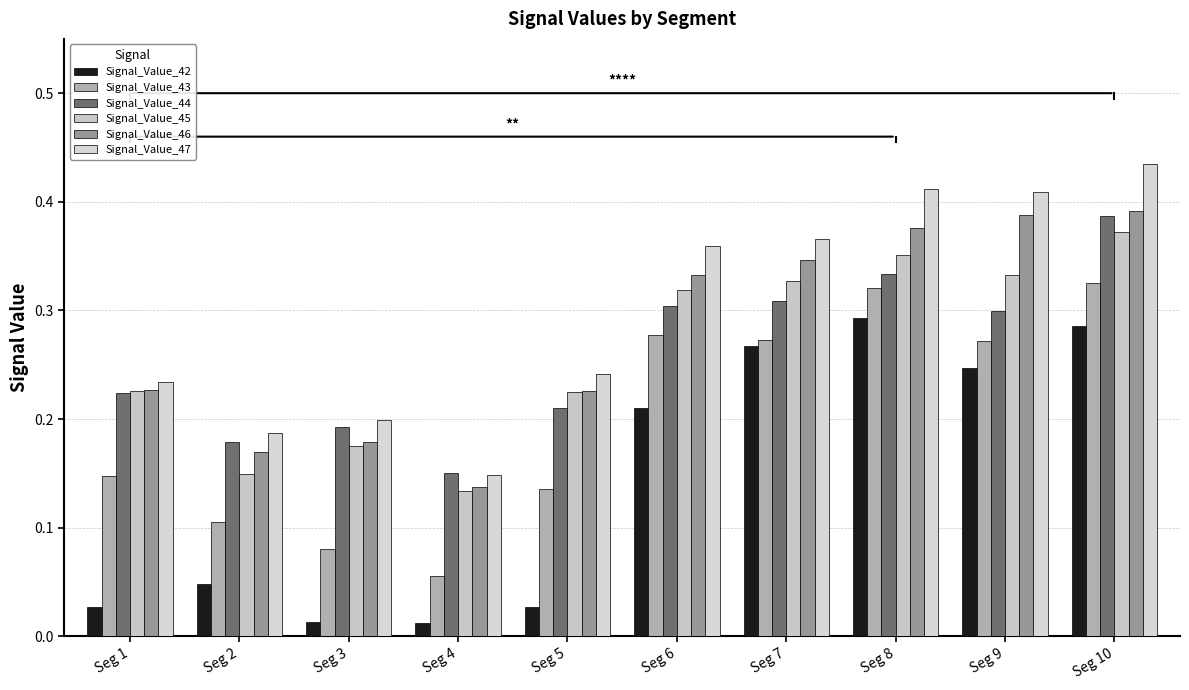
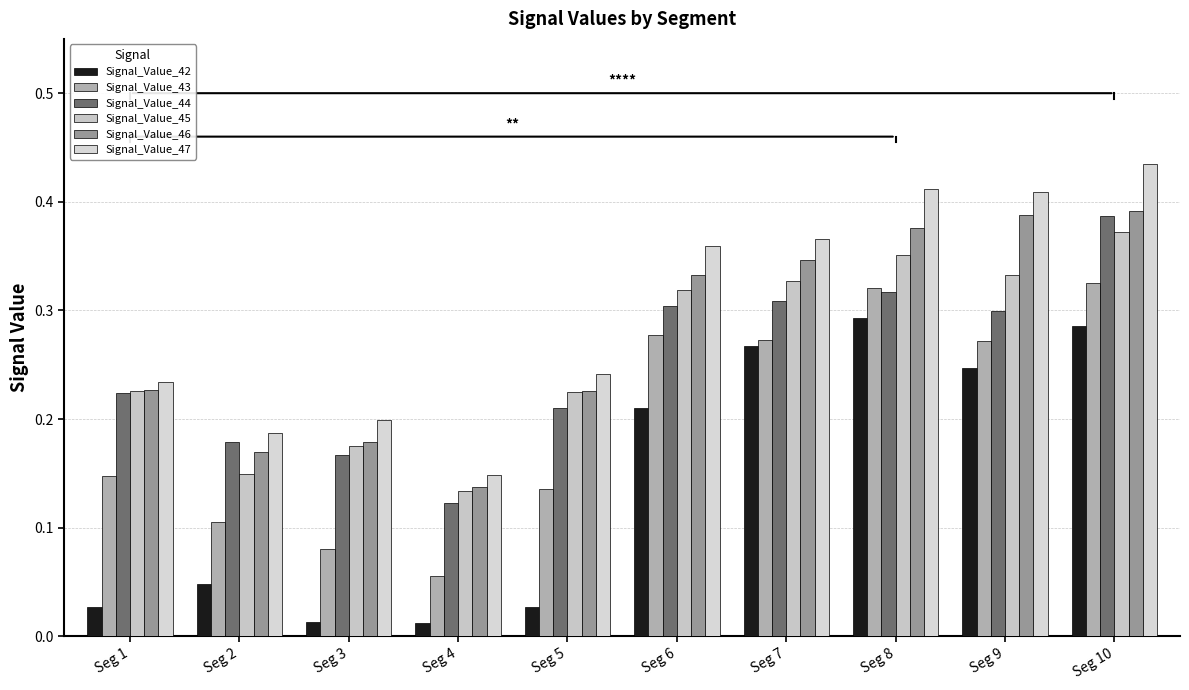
  {
    "Signal_Value_44": {
      "Seg 1": 0.224,
      "Seg 2": 0.179,
-     "Seg 3": 0.192,
-     "Seg 4": 0.150,
+     "Seg 3": 0.167,
+     "Seg 4": 0.123,
      "Seg 5": 0.210,
      "Seg 6": 0.304,
      "Seg 7": 0.309,
-     "Seg 8": 0.334,
+     "Seg 8": 0.317,
      "Seg 9": 0.299,
      "Seg 10": 0.387
    }
  }
